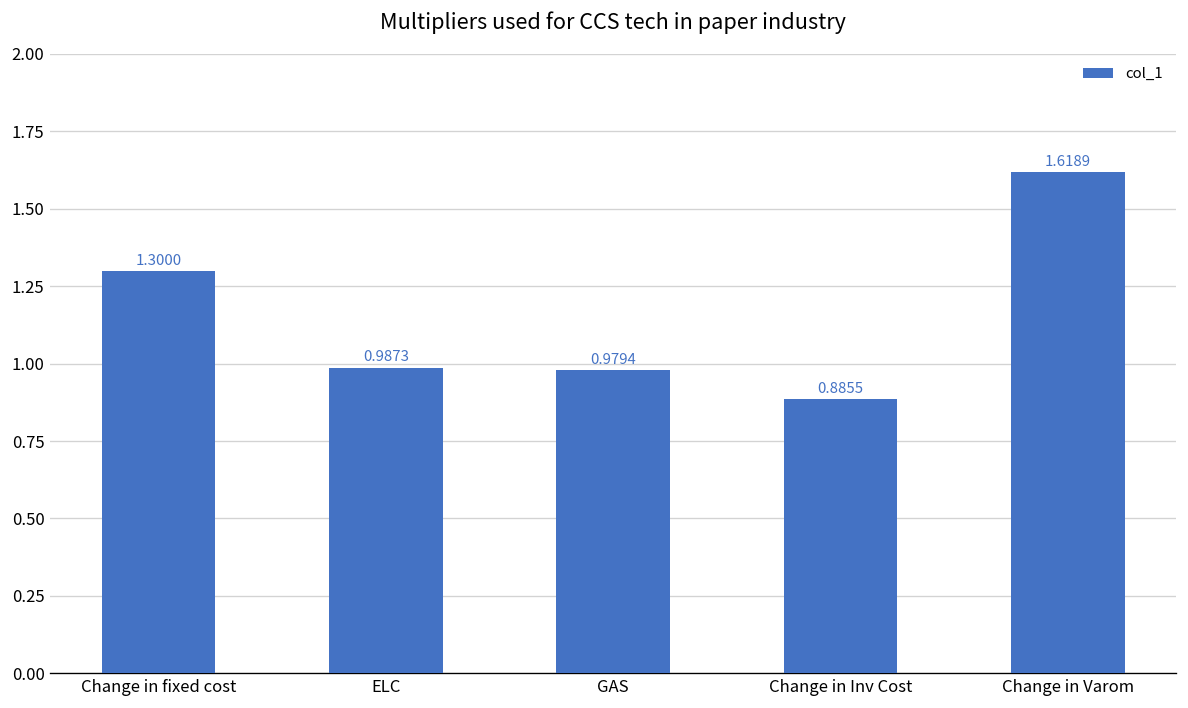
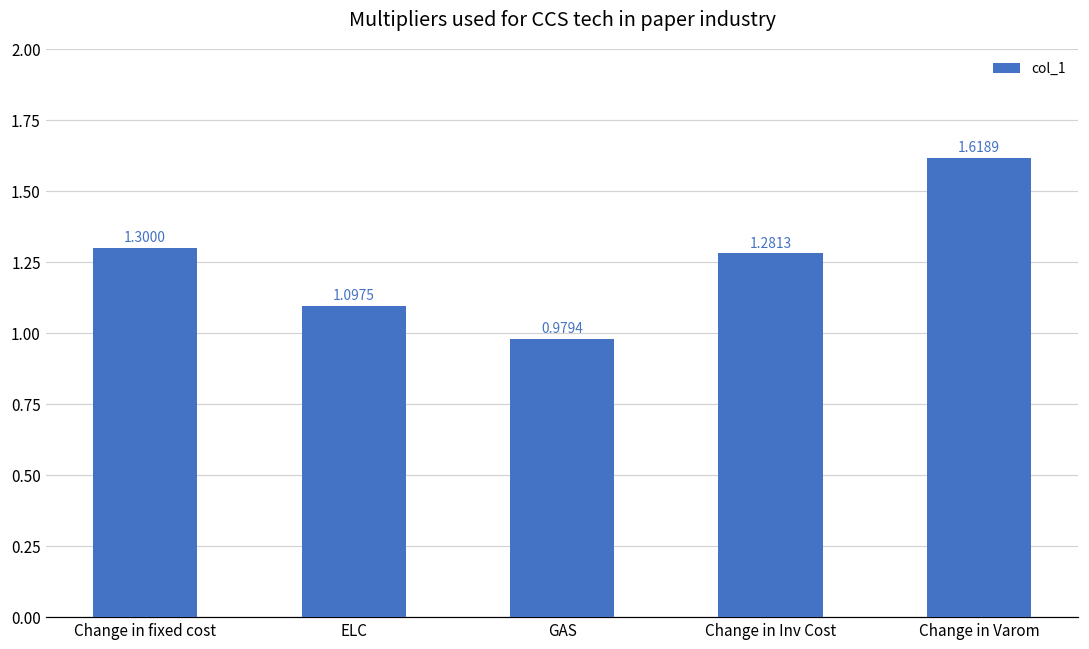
  {
    "Change in fixed cost": 1.3000,
-   "ELC": 0.9873,
+   "ELC": 1.0975,
    "GAS": 0.9794,
-   "Change in Inv Cost": 0.8855,
+   "Change in Inv Cost": 1.2813,
    "Change in Varom": 1.6189
  }
